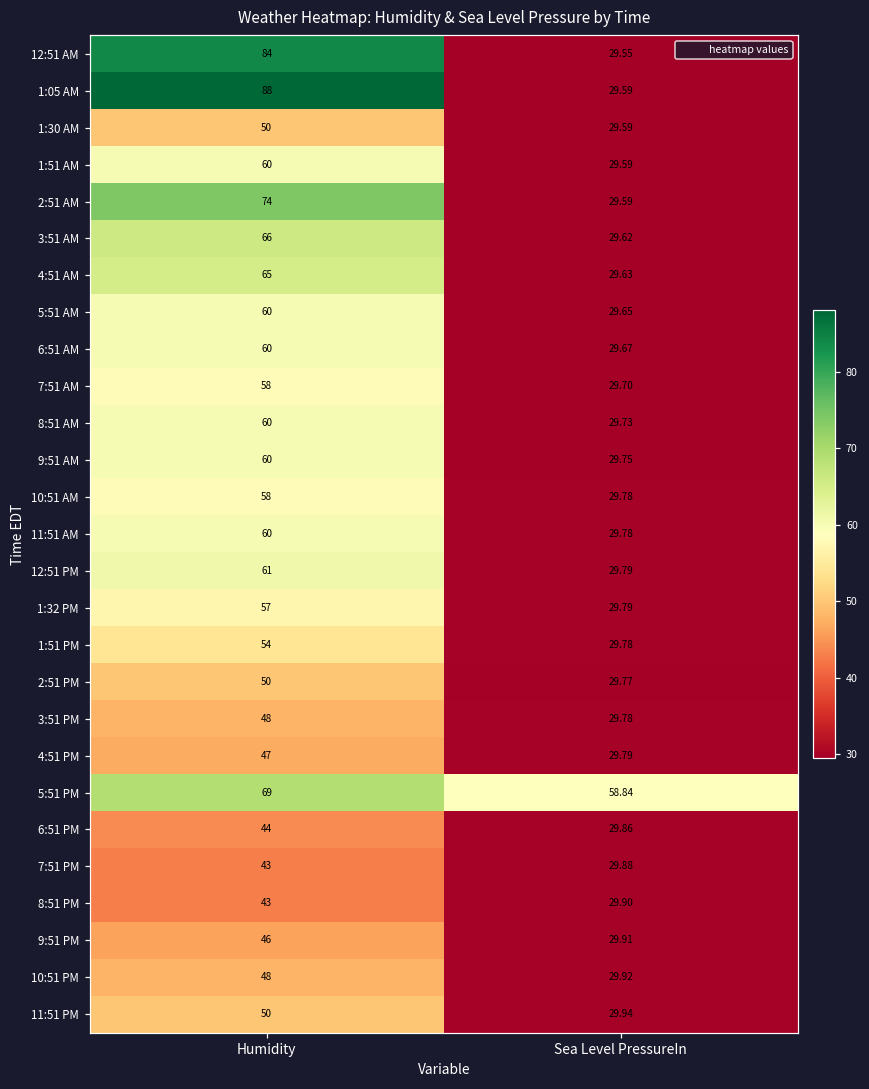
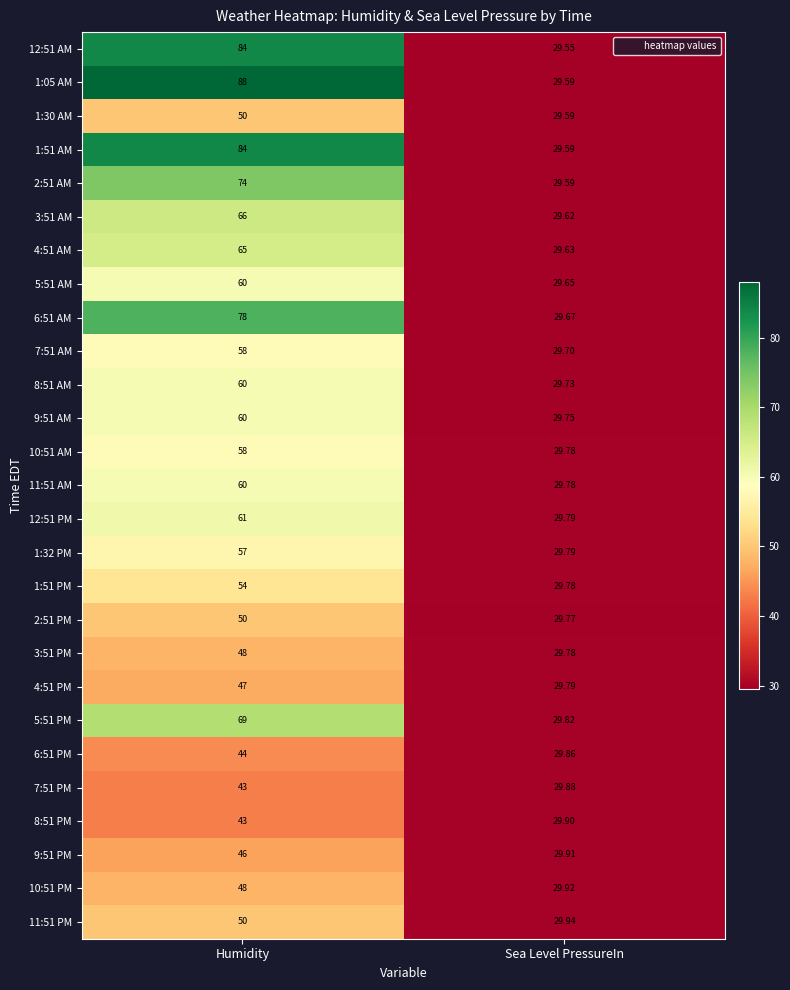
  {
    "12:51 AM": {
      "Humidity": 84,
      "Sea Level PressureIn": 29.55
    },
    "1:05 AM": {
      "Humidity": 88,
      "Sea Level PressureIn": 29.59
    },
    "1:30 AM": {
      "Humidity": 50,
      "Sea Level PressureIn": 29.59
    },
    "1:51 AM": {
-     "Humidity": 60,
+     "Humidity": 84,
      "Sea Level PressureIn": 29.59
    },
    "2:51 AM": {
      "Humidity": 74,
      "Sea Level PressureIn": 29.59
    },
    "3:51 AM": {
      "Humidity": 66,
      "Sea Level PressureIn": 29.62
    },
    "4:51 AM": {
      "Humidity": 65,
      "Sea Level PressureIn": 29.63
    },
    "5:51 AM": {
      "Humidity": 60,
      "Sea Level PressureIn": 29.65
    },
    "6:51 AM": {
-     "Humidity": 60,
+     "Humidity": 78,
      "Sea Level PressureIn": 29.67
    },
    "7:51 AM": {
      "Humidity": 58,
      "Sea Level PressureIn": 29.70
    },
    "8:51 AM": {
      "Humidity": 60,
      "Sea Level PressureIn": 29.73
    },
    "9:51 AM": {
      "Humidity": 60,
      "Sea Level PressureIn": 29.75
    },
    "10:51 AM": {
      "Humidity": 58,
      "Sea Level PressureIn": 29.78
    },
    "11:51 AM": {
      "Humidity": 60,
      "Sea Level PressureIn": 29.78
    },
    "12:51 PM": {
      "Humidity": 61,
      "Sea Level PressureIn": 29.79
    },
    "1:32 PM": {
      "Humidity": 57,
      "Sea Level PressureIn": 29.79
    },
    "1:51 PM": {
      "Humidity": 54,
      "Sea Level PressureIn": 29.78
    },
    "2:51 PM": {
      "Humidity": 50,
      "Sea Level PressureIn": 29.77
    },
    "3:51 PM": {
      "Humidity": 48,
      "Sea Level PressureIn": 29.78
    },
    "4:51 PM": {
      "Humidity": 47,
      "Sea Level PressureIn": 29.79
    },
    "5:51 PM": {
      "Humidity": 69,
-     "Sea Level PressureIn": 58.84
+     "Sea Level PressureIn": 29.82
    },
    "6:51 PM": {
      "Humidity": 44,
      "Sea Level PressureIn": 29.86
    },
    "7:51 PM": {
      "Humidity": 43,
      "Sea Level PressureIn": 29.88
    },
    "8:51 PM": {
      "Humidity": 43,
      "Sea Level PressureIn": 29.90
    },
    "9:51 PM": {
      "Humidity": 46,
      "Sea Level PressureIn": 29.91
    },
    "10:51 PM": {
      "Humidity": 48,
      "Sea Level PressureIn": 29.92
    },
    "11:51 PM": {
      "Humidity": 50,
      "Sea Level PressureIn": 29.94
    }
  }
